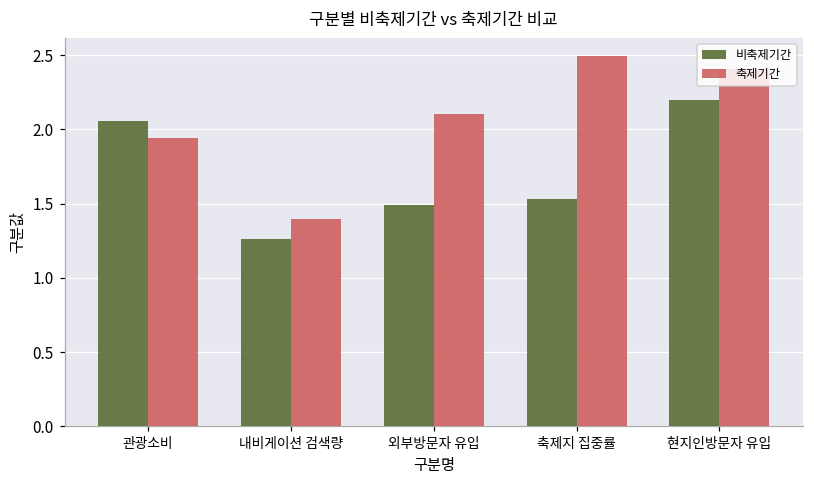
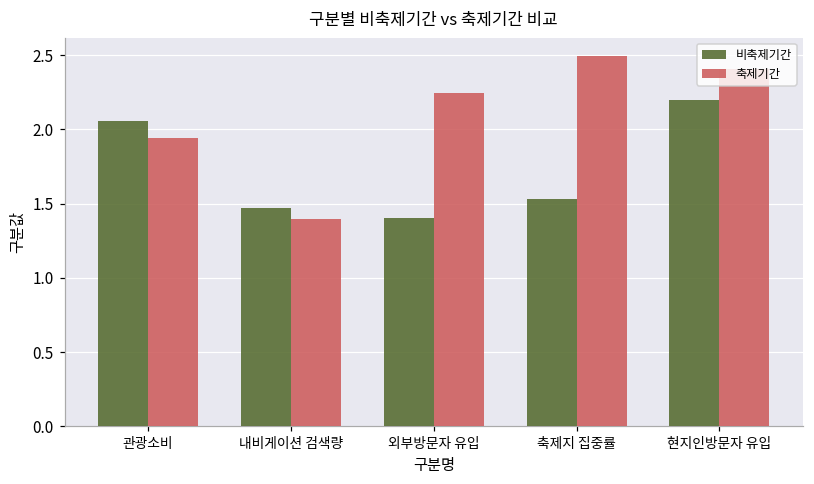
  {
    "비축제기간": {
      "관광소비": 2.06,
-     "내비게이션 검색량": 1.26,
-     "외부방문자 유입": 1.49,
+     "내비게이션 검색량": 1.47,
+     "외부방문자 유입": 1.40,
      "축제지 집중률": 1.53,
      "현지인방문자 유입": 2.20
    },
    "축제기간": {
      "관광소비": 1.94,
      "내비게이션 검색량": 1.40,
-     "외부방문자 유입": 2.10,
+     "외부방문자 유입": 2.25,
      "축제지 집중률": 2.49
    }
  }
